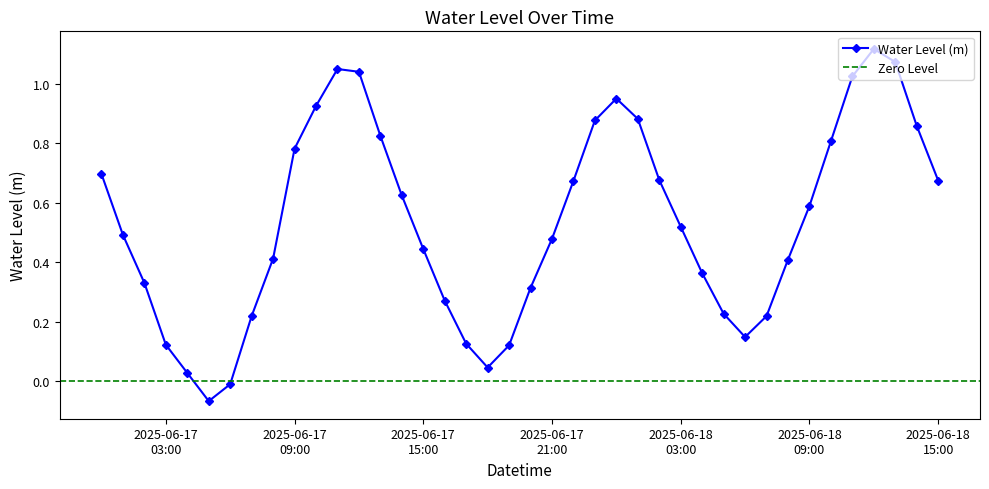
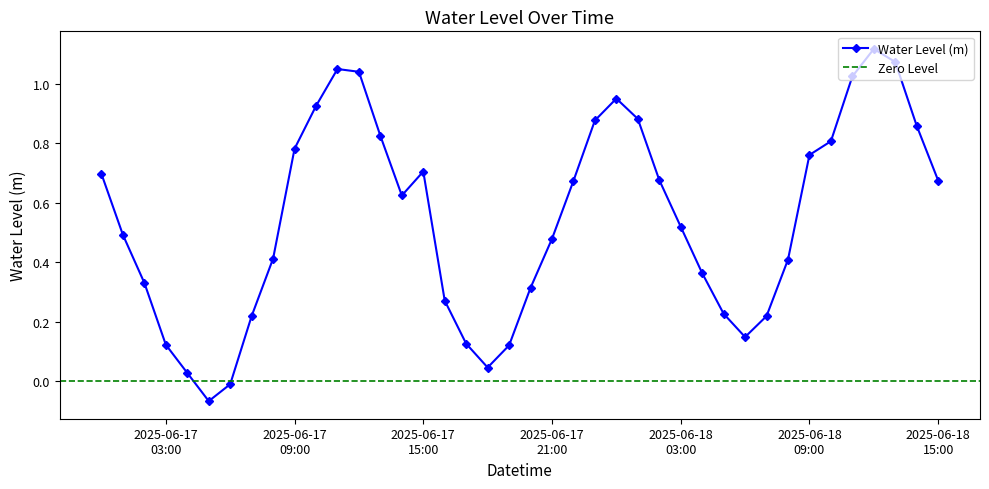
  {
    "2025-06-17 03:00": 0.12,
    "2025-06-17 09:00": 0.78,
-   "2025-06-17 15:00": 0.44,
+   "2025-06-17 15:00": 0.71,
    "2025-06-17 21:00": 0.48,
    "2025-06-18 03:00": 0.52,
-   "2025-06-18 09:00": 0.59,
+   "2025-06-18 09:00": 0.76,
    "2025-06-18 15:00": 0.68
  }
